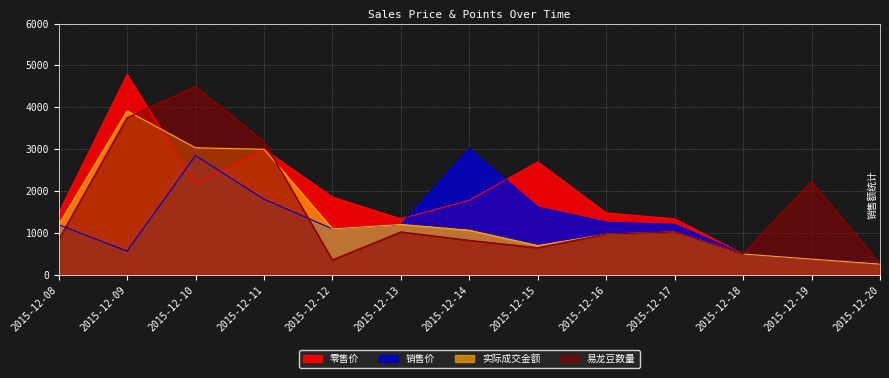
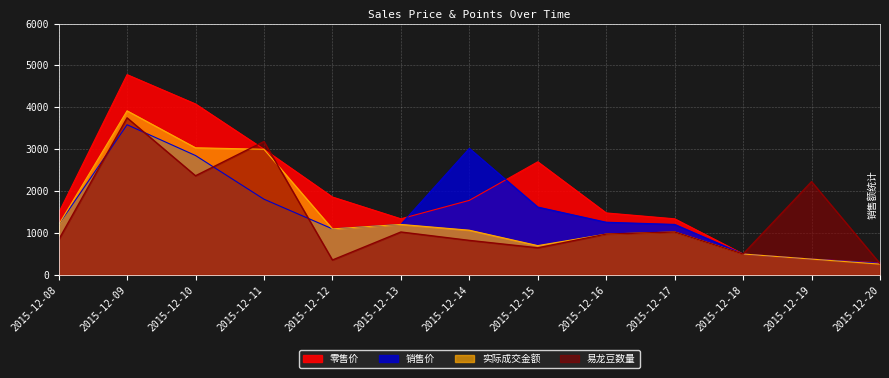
  {
    "零售价": {
      "2015-12-08": 1500,
      "2015-12-09": 4800,
-     "2015-12-10": 2200,
+     "2015-12-10": 4100,
      "2015-12-12": 1900,
      "2015-12-13": 1300,
      "2015-12-14": 1800,
      "2015-12-15": 2700,
      "2015-12-16": 1500,
      "2015-12-17": 1300
    },
    "销售价": {
-     "2015-12-09": 600,
+     "2015-12-09": 3600,
      "2015-12-10": 2900,
      "2015-12-11": 1800,
      "2015-12-14": 3000,
      "2015-12-15": 1600,
      "2015-12-16": 1300,
      "2015-12-17": 1200
    },
    "实际成交金额": {
      "2015-12-09": 3900,
      "2015-12-10": 3000,
      "2015-12-14": 1100
    },
    "易龙豆数量": {
      "2015-12-08": 800,
      "2015-12-09": 3700,
-     "2015-12-10": 4500,
+     "2015-12-10": 2400,
      "2015-12-11": 3200,
      "2015-12-12": 400,
      "2015-12-13": 1000,
      "2015-12-14": 800,
      "2015-12-19": 2200
    }
  }
